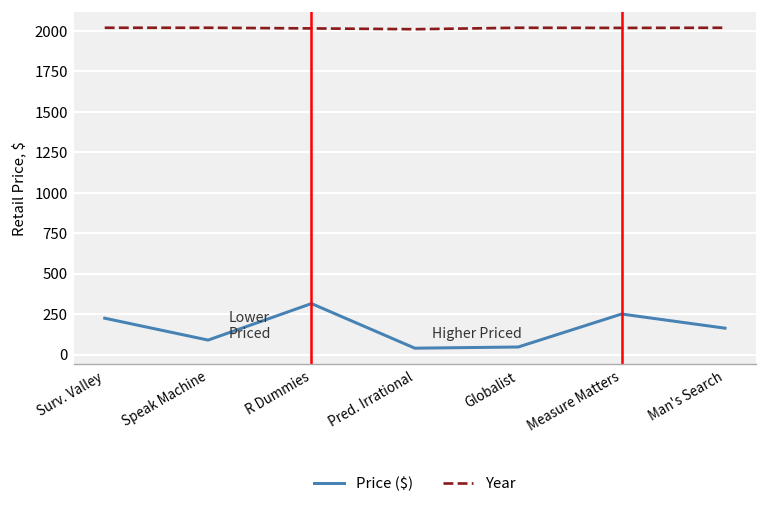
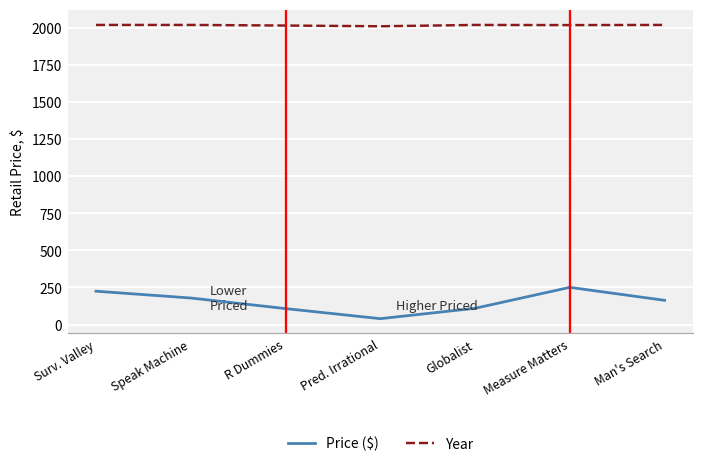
  {
    "Price ($)": {
      "Surv. Valley": 230,
-     "Speak Machine": 90,
-     "R Dummies": 320,
+     "Speak Machine": 180,
+     "R Dummies": 110,
      "Pred. Irrational": 40,
-     "Globalist": 50,
+     "Globalist": 110,
      "Measure Matters": 250,
      "Man's Search": 160
    },
    "Year": {
      "Surv. Valley": 2020,
      "Speak Machine": 2020,
      "R Dummies": 2020,
      "Pred. Irrational": 2010,
      "Globalist": 2020,
      "Measure Matters": 2020,
      "Man's Search": 2020
    }
  }
